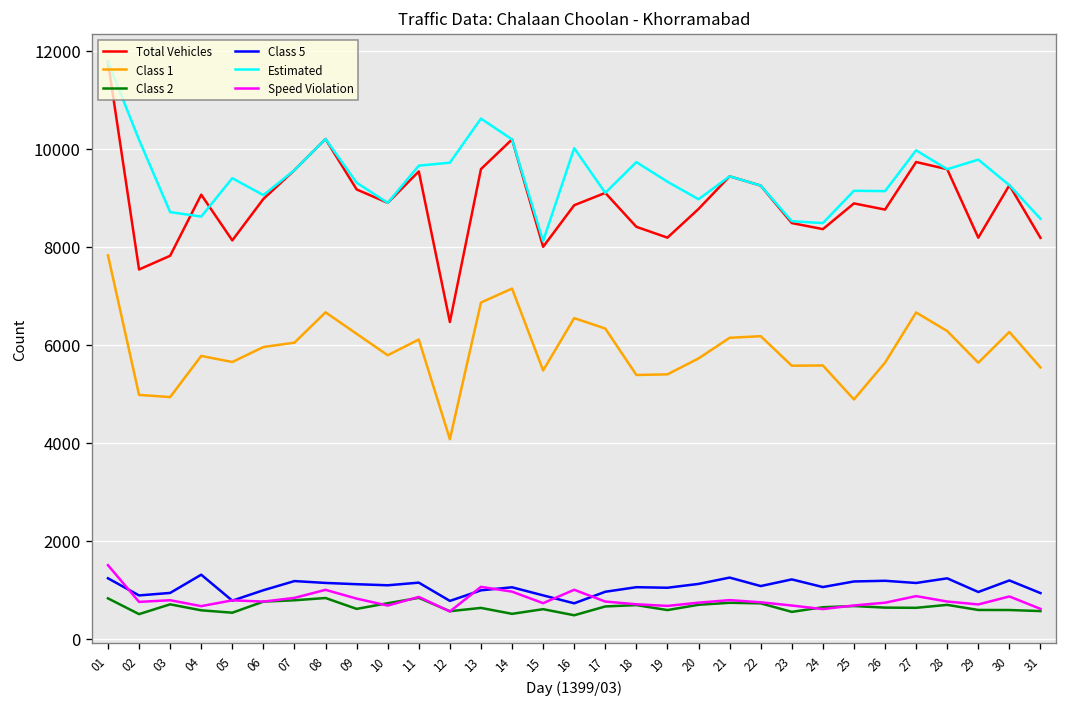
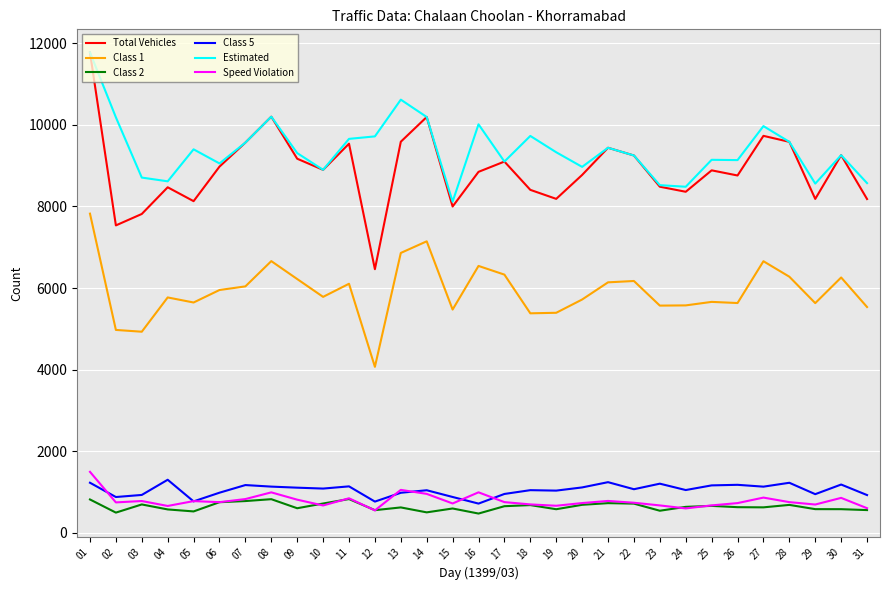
  {
    "Total Vehicles": {
      "02": 7500,
      "03": 7800,
-     "04": 9100,
+     "04": 8500,
      "05": 8100,
      "06": 9000,
      "09": 9200,
      "11": 9500,
      "12": 6500,
      "13": 9600,
      "15": 8000,
      "16": 8800,
      "18": 8400,
      "19": 8200,
      "20": 8800,
      "24": 8400,
      "25": 8900,
      "26": 8800,
      "27": 9700,
      "29": 8200,
      "31": 8200
    },
    "Class 1": {
      "01": 7800,
      "02": 5000,
      "03": 4900,
      "04": 5800,
      "05": 5600,
      "06": 6000,
      "07": 6000,
      "08": 6700,
      "09": 6200,
      "10": 5800,
      "11": 6100,
      "12": 4100,
      "13": 6900,
      "14": 7100,
      "15": 5500,
      "16": 6500,
      "17": 6300,
      "18": 5400,
      "19": 5400,
      "20": 5700,
      "21": 6100,
      "22": 6200,
      "23": 5600,
      "24": 5600,
-     "25": 4900,
+     "25": 5700,
      "26": 5600,
      "27": 6700,
      "28": 6300,
      "29": 5600,
      "30": 6300,
      "31": 5500
    },
    "Class 2": {
      "01": 800,
      "02": 500,
      "03": 700,
      "04": 600,
      "05": 500,
      "08": 800,
      "09": 600,
      "13": 600,
      "14": 500,
      "15": 600,
      "16": 500,
      "17": 700,
      "19": 600,
      "23": 500,
      "26": 600,
      "27": 600,
      "28": 700,
      "29": 600,
      "30": 600
    },
    "Class 5": {
      "01": 1200,
      "02": 900,
      "03": 900,
      "04": 1300,
      "06": 1000,
      "07": 1200,
      "08": 1100,
      "09": 1100,
      "10": 1100,
      "11": 1100,
      "12": 800,
      "13": 1000,
      "14": 1000,
      "15": 900,
      "16": 700,
      "17": 1000,
      "18": 1000,
      "19": 1000,
      "20": 1100,
      "21": 1200,
      "22": 1100,
      "23": 1200,
      "24": 1100,
      "25": 1200,
      "26": 1200,
      "27": 1100,
      "28": 1200,
      "29": 1000,
      "30": 1200,
      "31": 900
    },
    "Estimated": {
      "02": 10200,
      "03": 8700,
      "04": 8600,
      "05": 9400,
      "06": 9100,
      "09": 9300,
      "11": 9700,
      "12": 9700,
      "13": 10600,
      "15": 8100,
      "16": 10000,
      "18": 9700,
      "19": 9300,
      "20": 9000,
      "24": 8500,
      "25": 9100,
      "26": 9100,
      "27": 10000,
-     "29": 9800,
+     "29": 8600,
      "31": 8600
    },
    "Speed Violation": {
      "01": 1500,
      "02": 700,
      "03": 800,
      "04": 700,
      "08": 1000,
      "09": 800,
      "13": 1100,
      "14": 1000,
      "15": 700,
      "16": 1000,
      "17": 800,
      "19": 700,
      "23": 700,
      "26": 700,
      "27": 900,
      "28": 800,
      "29": 700,
      "30": 900
    }
  }
